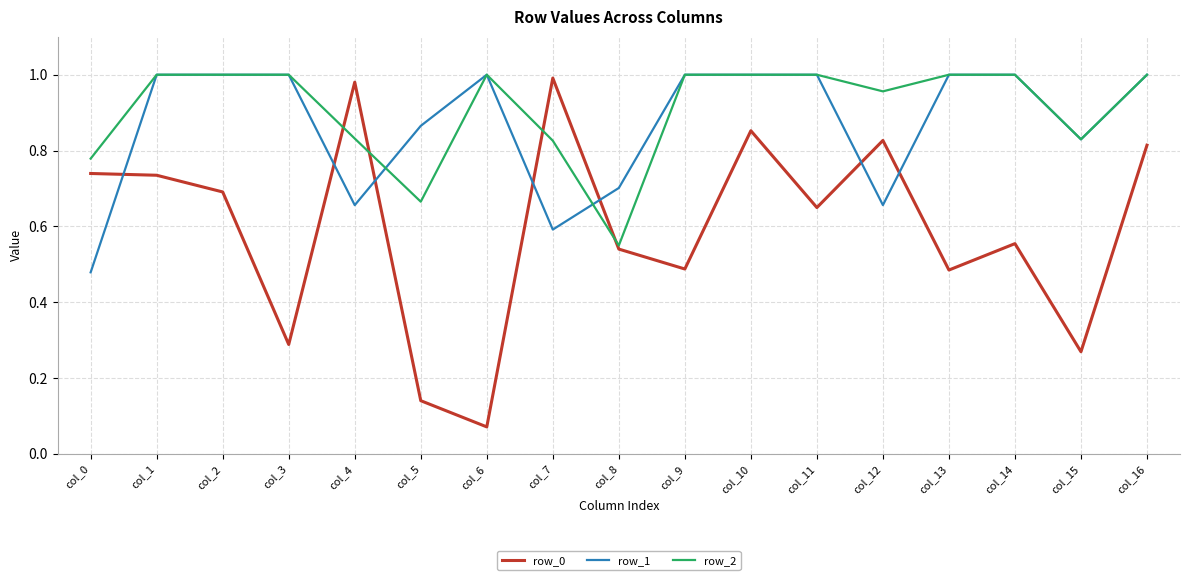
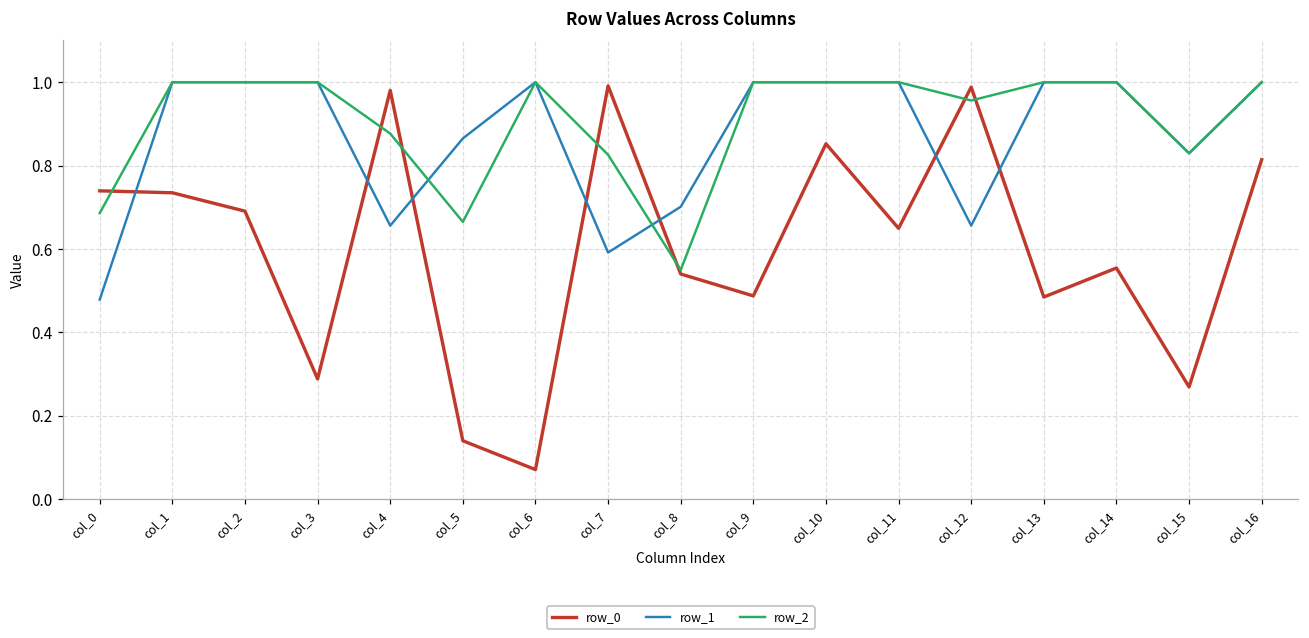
  {
    "row_0": {
      "col_0": 0.74,
      "col_1": 0.73,
      "col_2": 0.69,
      "col_3": 0.29,
      "col_4": 0.98,
      "col_5": 0.14,
      "col_6": 0.07,
      "col_7": 0.99,
      "col_8": 0.54,
      "col_9": 0.49,
      "col_10": 0.85,
      "col_11": 0.65,
-     "col_12": 0.83,
+     "col_12": 0.99,
      "col_13": 0.48,
      "col_14": 0.55,
      "col_15": 0.27,
      "col_16": 0.81
    },
    "row_1": {
      "col_0": 0.48,
      "col_4": 0.66,
      "col_5": 0.87,
      "col_7": 0.59,
      "col_8": 0.70,
      "col_12": 0.66
    },
    "row_2": {
-     "col_0": 0.78,
-     "col_4": 0.83,
+     "col_0": 0.69,
+     "col_4": 0.88,
      "col_5": 0.67,
      "col_7": 0.83,
      "col_8": 0.55,
      "col_12": 0.96
    }
  }
